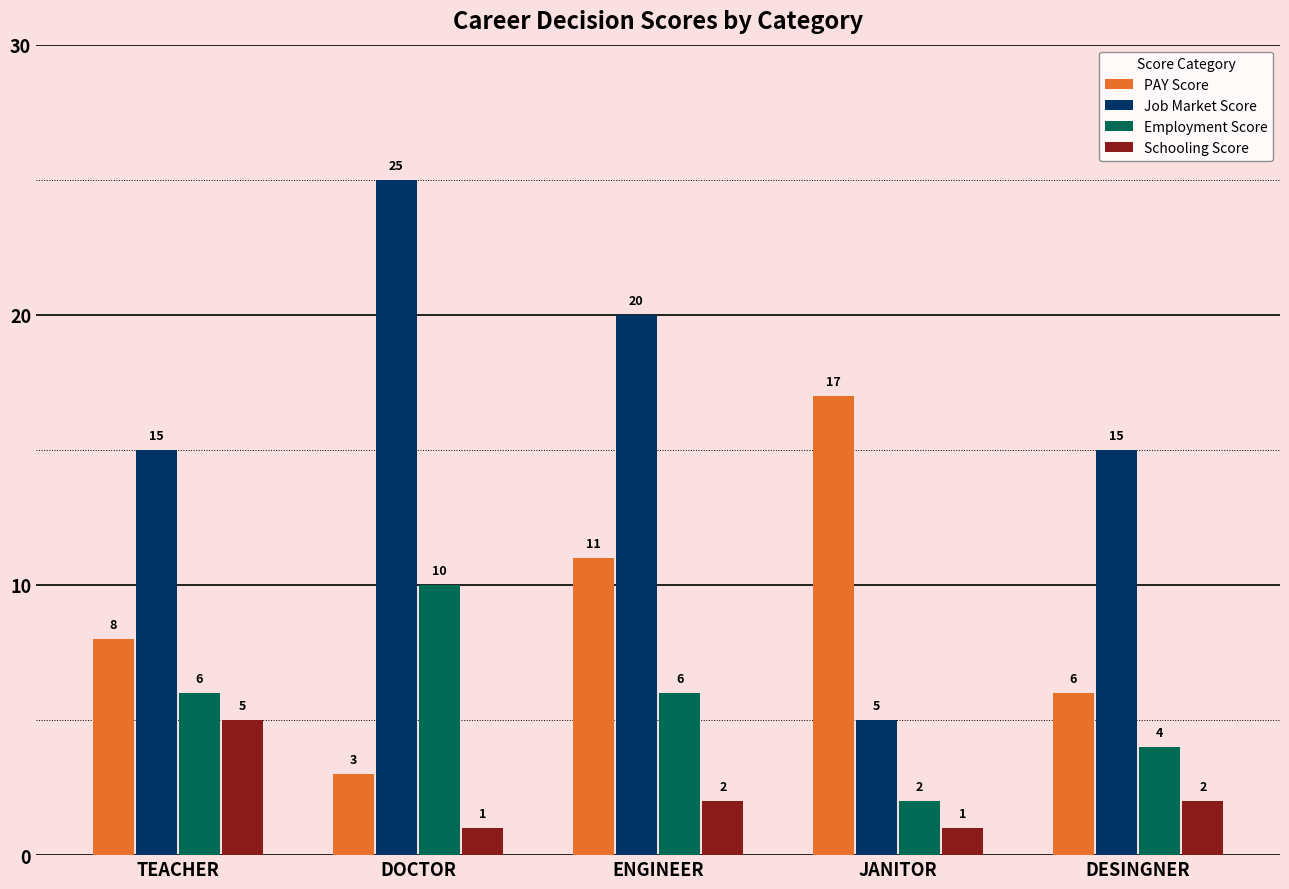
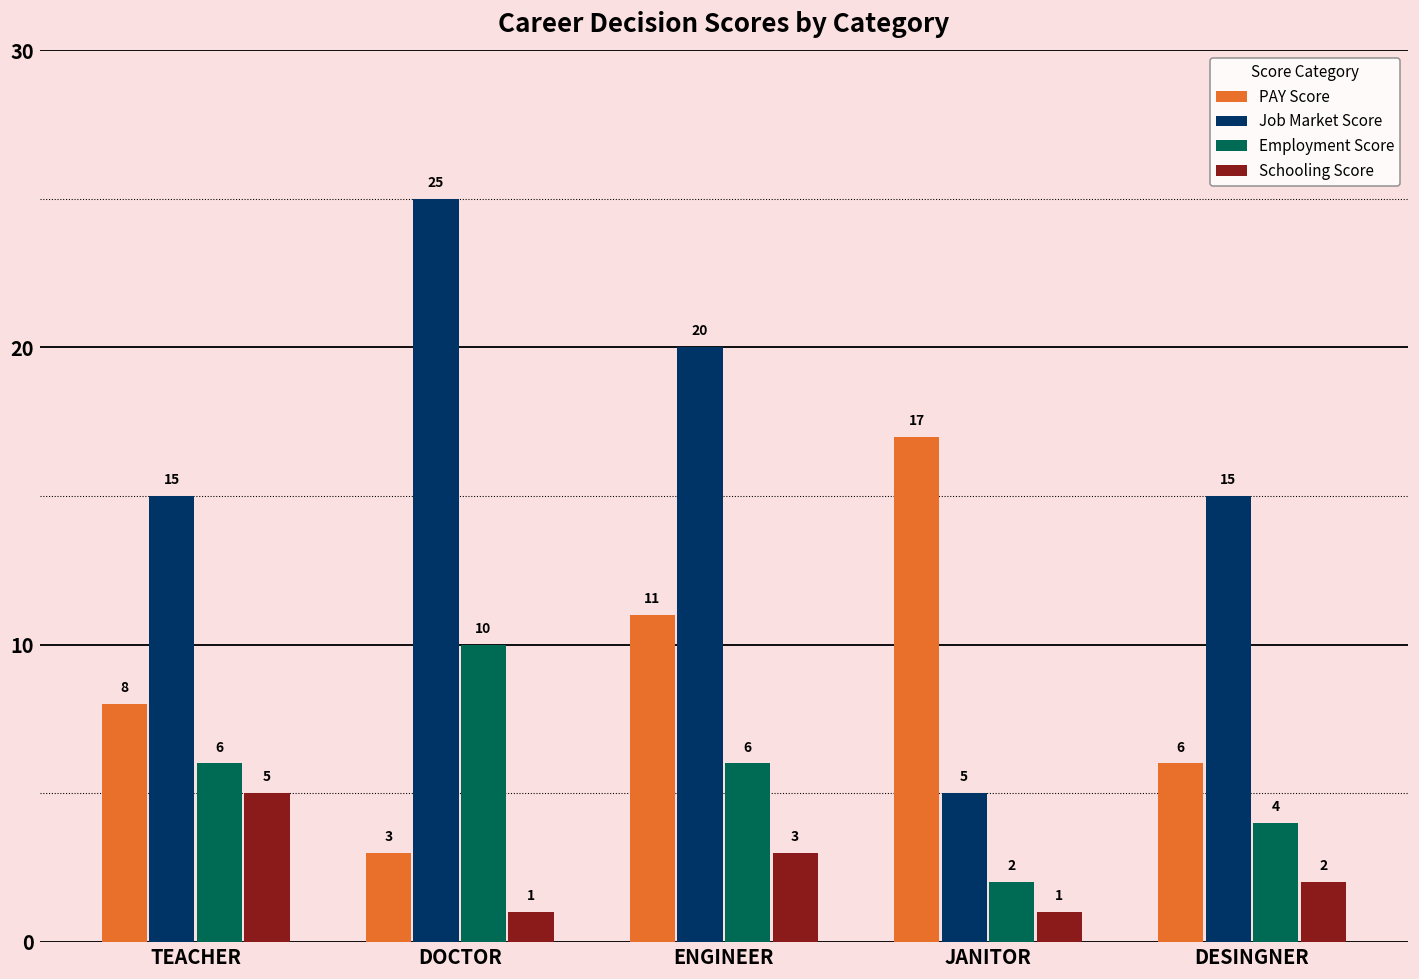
  {
    "PAY Score": {
      "TEACHER": 8,
      "DOCTOR": 3,
      "ENGINEER": 11,
      "JANITOR": 17,
      "DESINGNER": 6
    },
    "Schooling Score": {
      "TEACHER": 5,
      "DOCTOR": 1,
-     "ENGINEER": 2,
+     "ENGINEER": 3,
      "JANITOR": 1,
      "DESINGNER": 2
    }
  }
